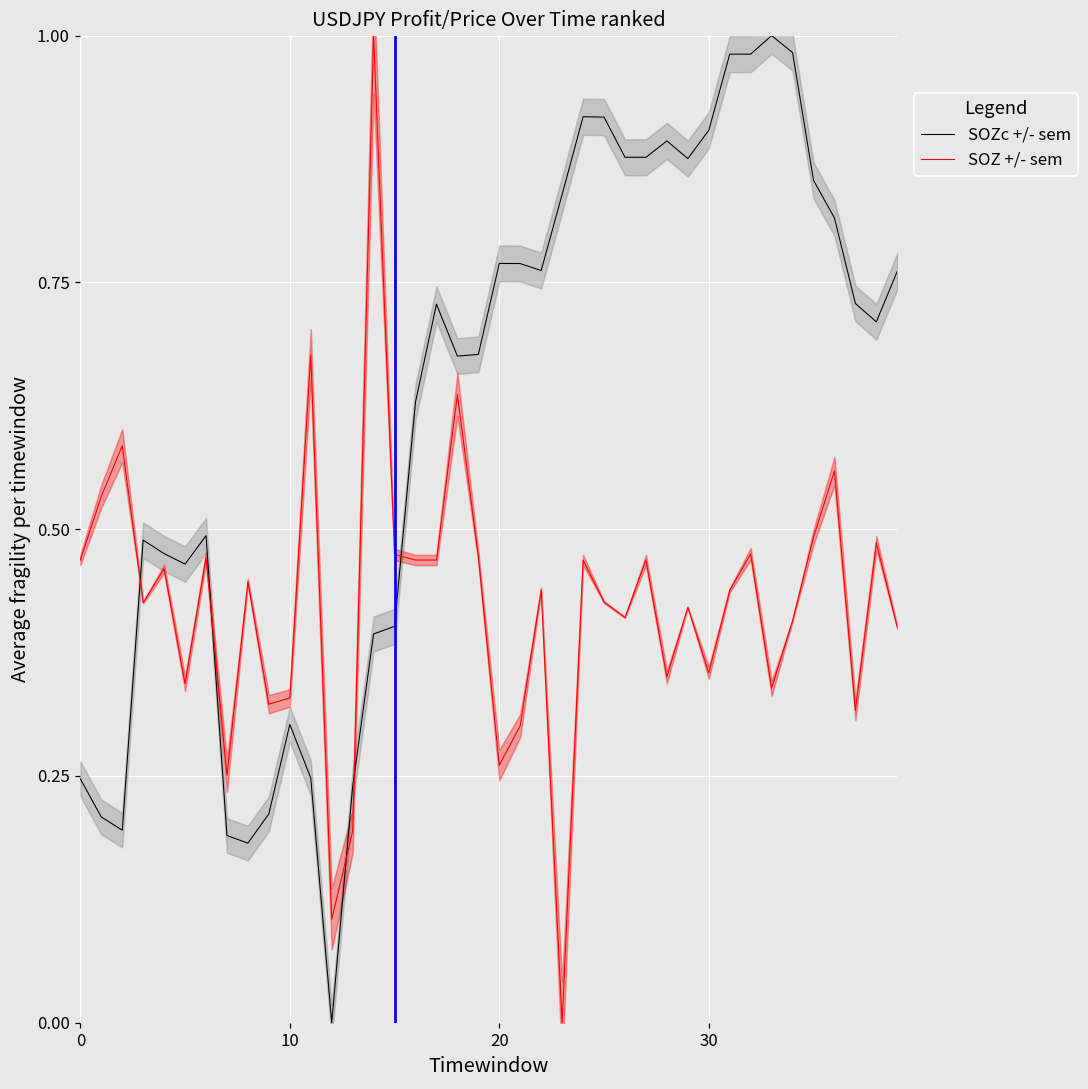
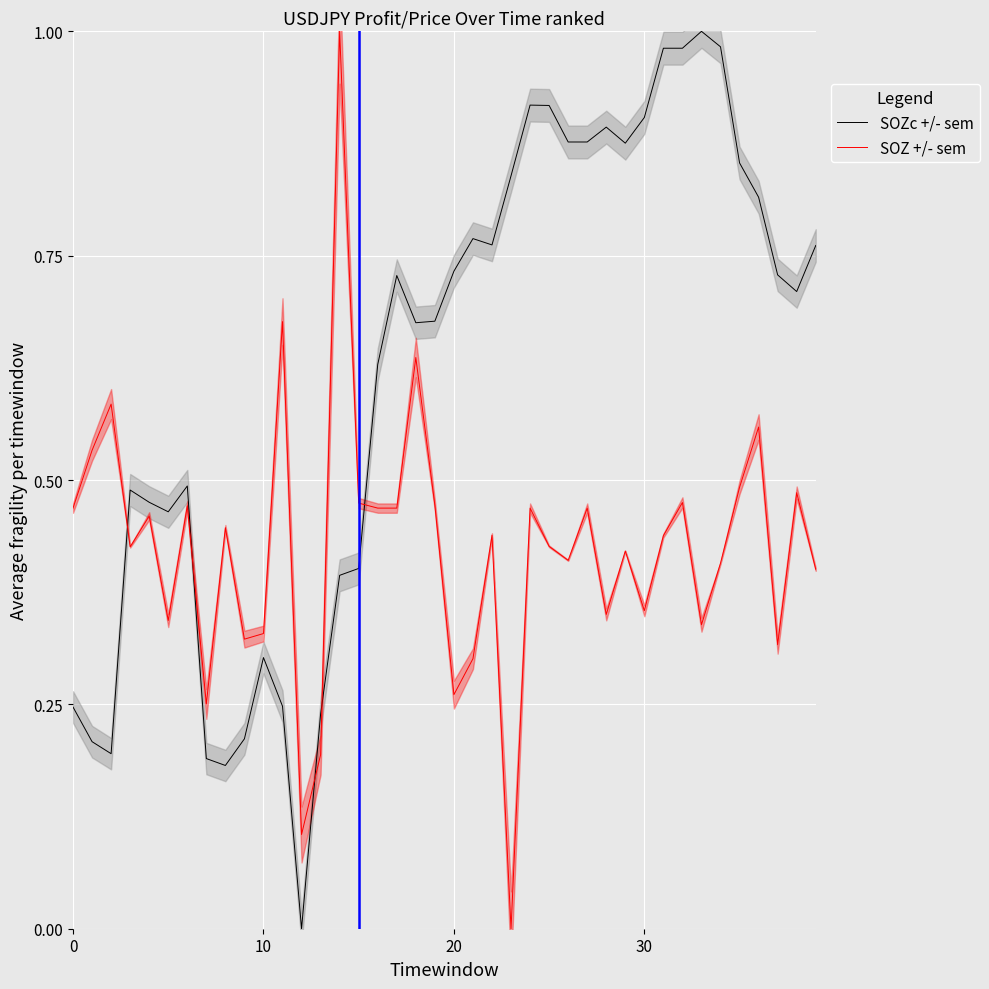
  {
    "SOZc +/- sem": {
      "0": 0.25,
      "10": 0.30,
-     "20": 0.77,
+     "20": 0.73,
      "30": 0.90
    }
  }
